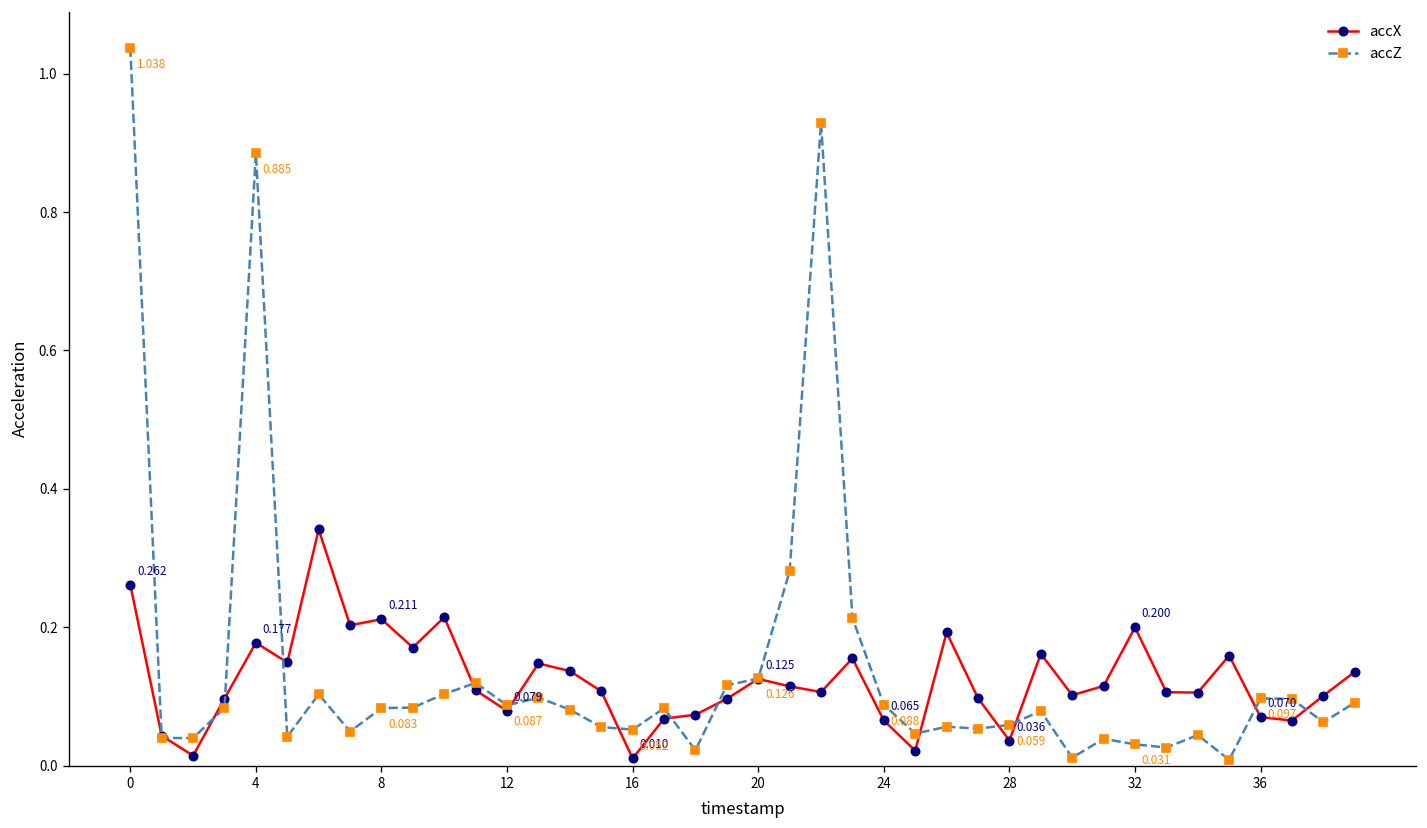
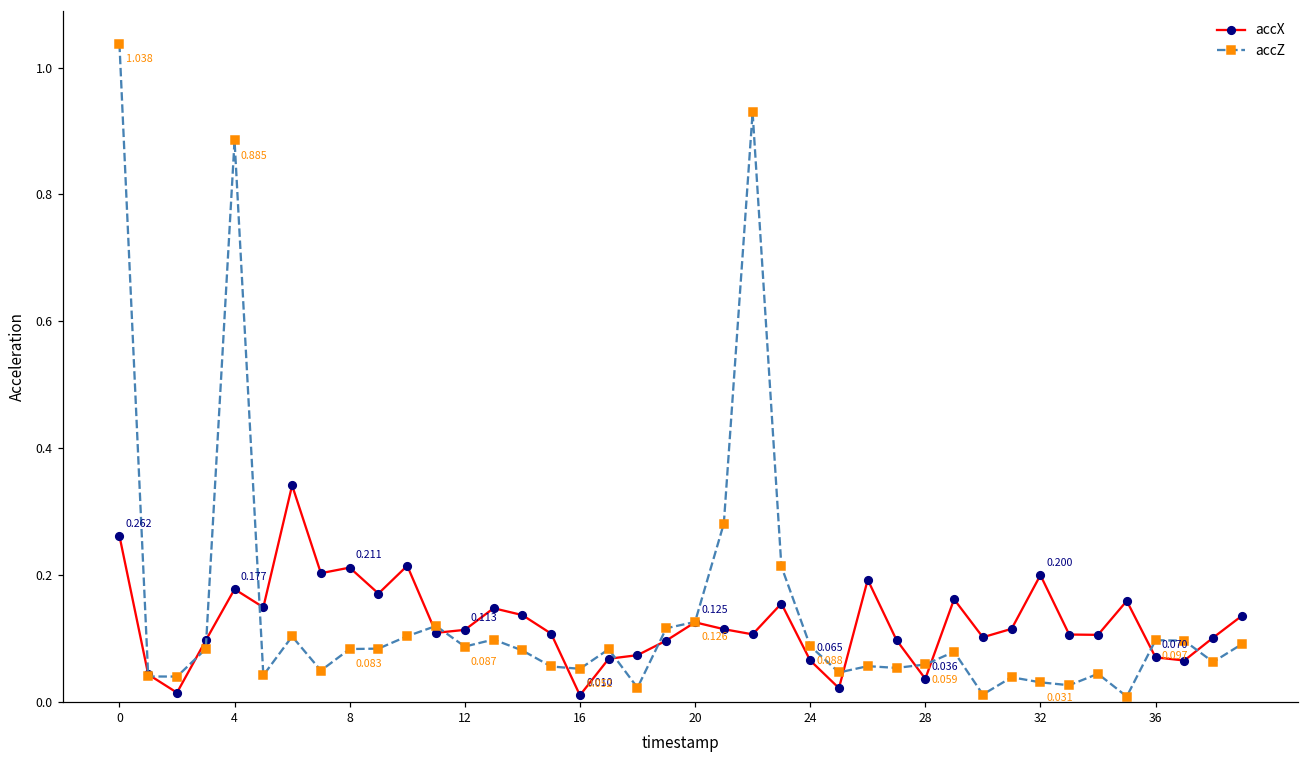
  {
    "accX": {
      "0": 0.262,
      "4": 0.177,
      "8": 0.211,
-     "12": 0.079,
+     "12": 0.113,
      "24": 0.065,
      "28": 0.036,
      "32": 0.200
    },
    "accZ": {
      "0": 1.038,
      "4": 0.885,
      "8": 0.083,
      "12": 0.087,
      "24": 0.088,
      "28": 0.059,
      "32": 0.031
    }
  }
